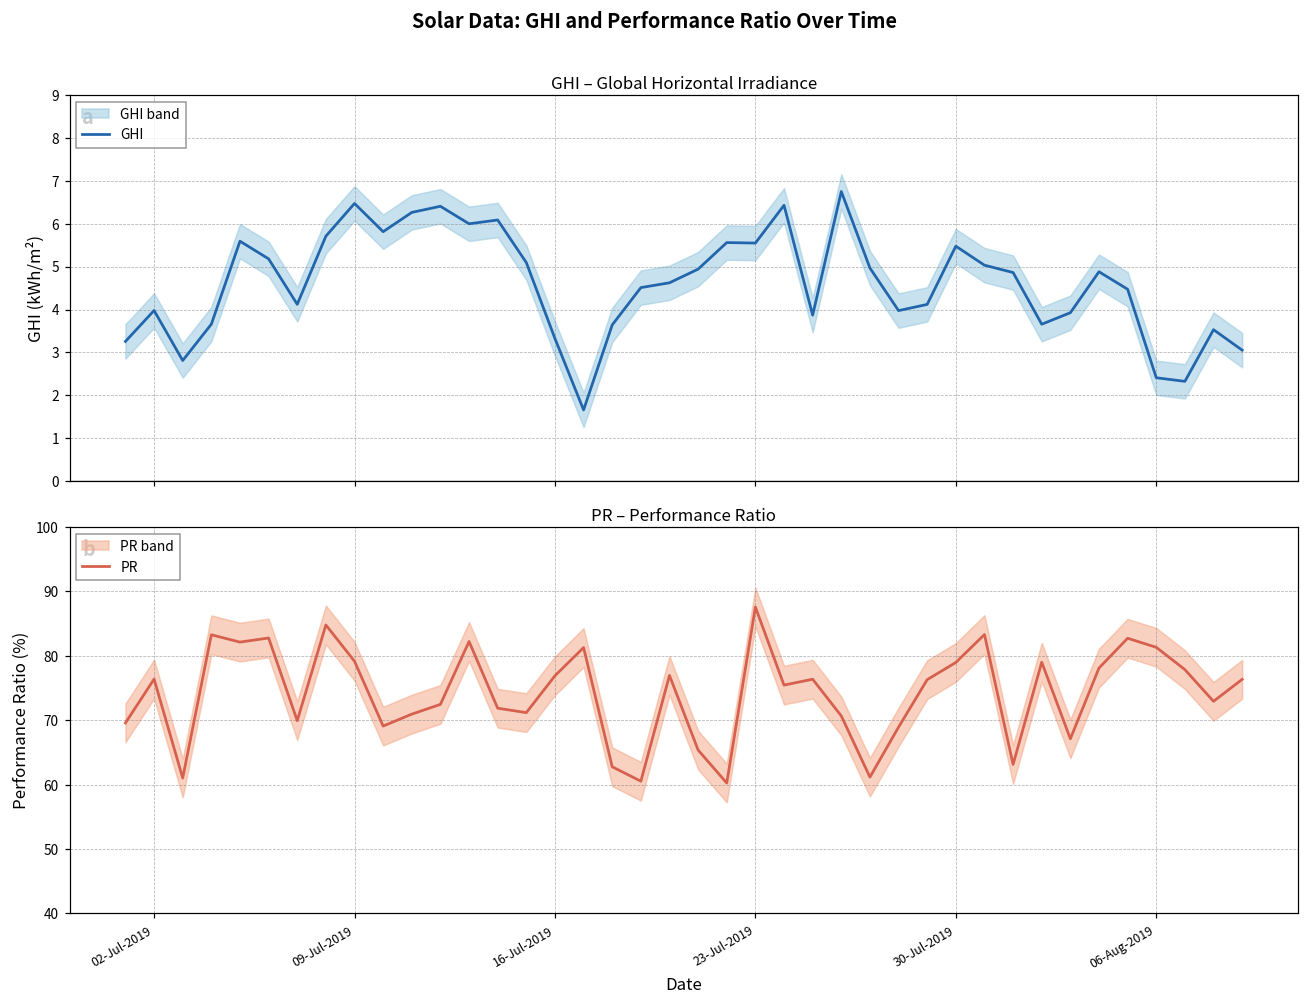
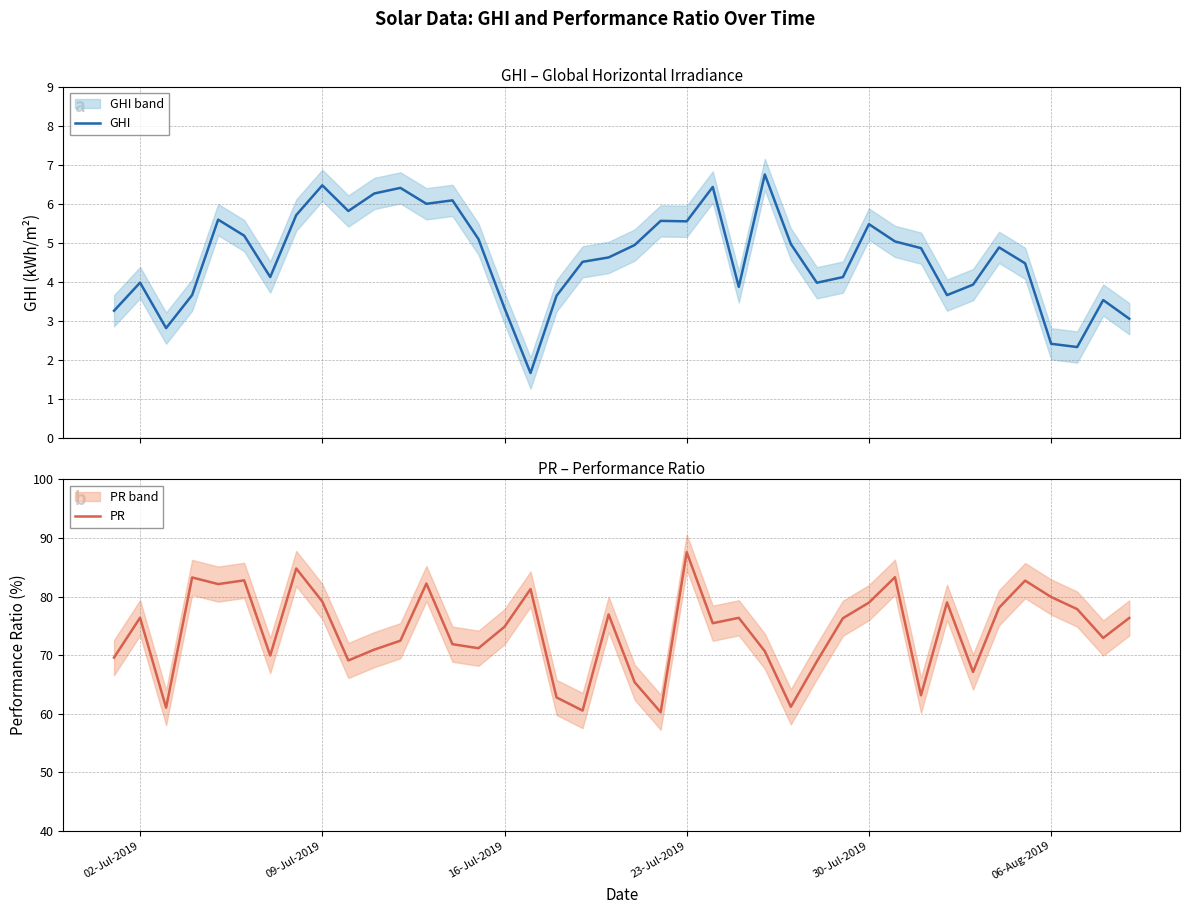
  {
    "PR – Performance Ratio": {
      "PR": {
        "02-Jul-2019": 76,
        "09-Jul-2019": 79,
-       "16-Jul-2019": 77,
+       "16-Jul-2019": 75,
        "23-Jul-2019": 88,
        "30-Jul-2019": 79,
-       "06-Aug-2019": 81
+       "06-Aug-2019": 80
      }
    }
  }
